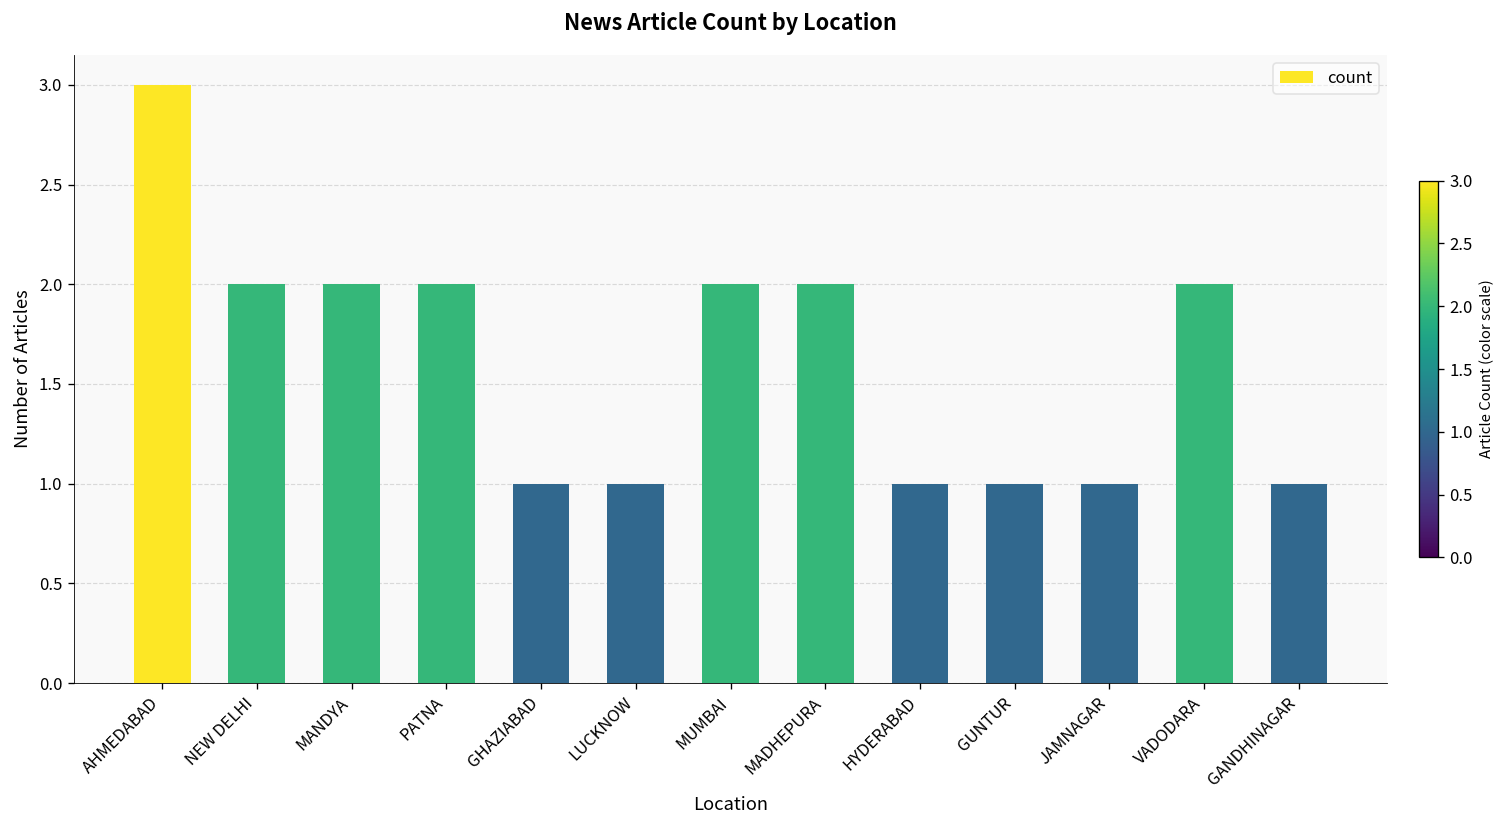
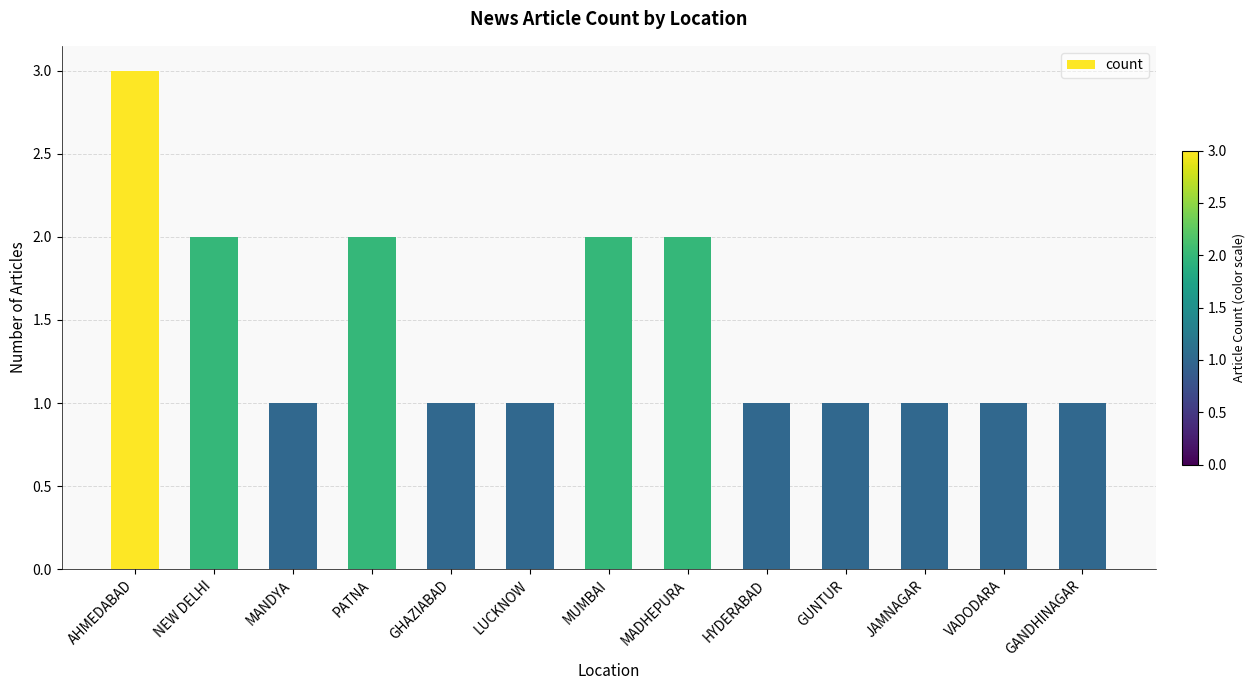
  {
    "AHMEDABAD": 3,
    "NEW DELHI": 2,
-   "MANDYA": 2,
+   "MANDYA": 1,
    "PATNA": 2,
    "GHAZIABAD": 1,
    "LUCKNOW": 1,
    "MUMBAI": 2,
    "MADHEPURA": 2,
    "HYDERABAD": 1,
    "GUNTUR": 1,
    "JAMNAGAR": 1,
-   "VADODARA": 2,
+   "VADODARA": 1,
    "GANDHINAGAR": 1
  }
